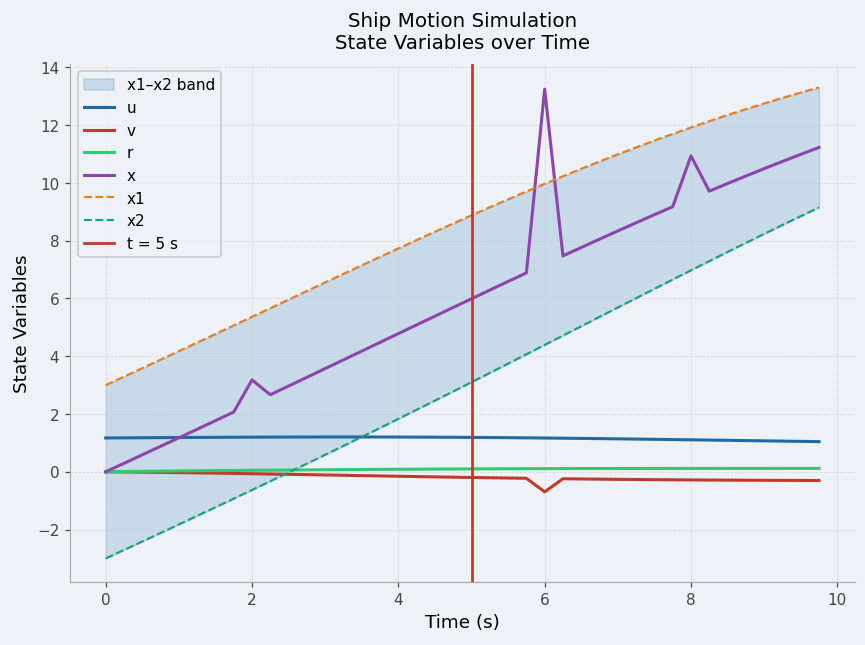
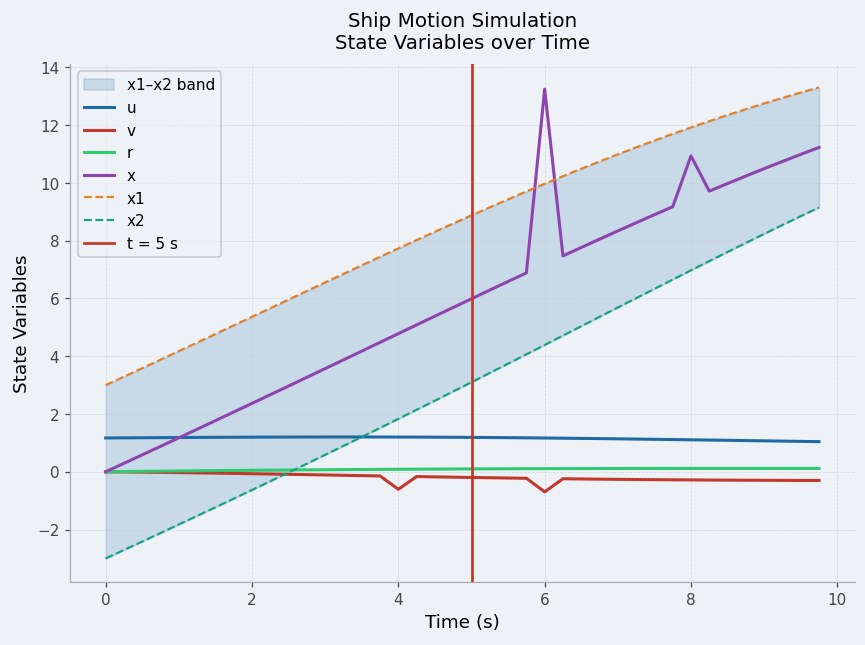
  {
    "v": {
      "2": -0.1,
-     "4": -0.2,
+     "4": -0.6,
      "6": -0.7,
      "8": -0.3
    },
    "x": {
-     "2": 3.2,
+     "2": 2.4,
      "4": 4.8,
      "6": 13.2,
      "8": 10.9
    }
  }
